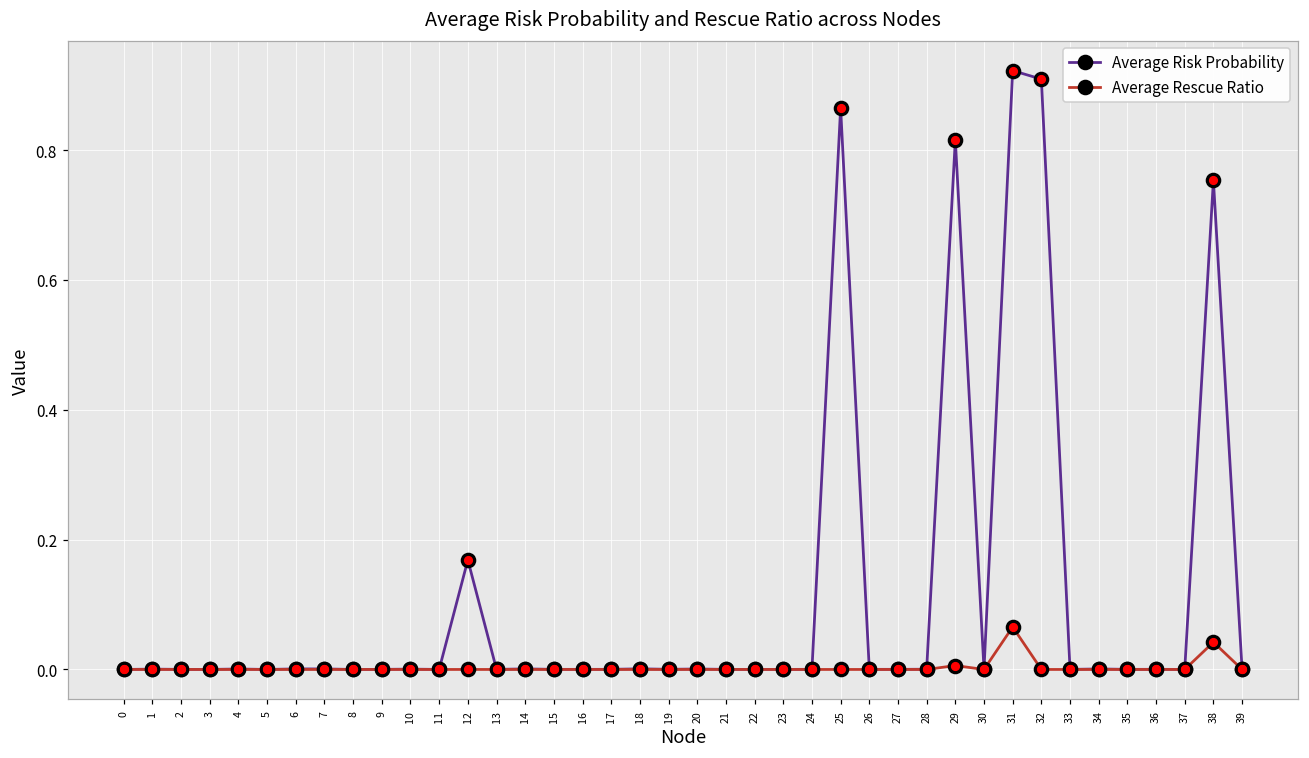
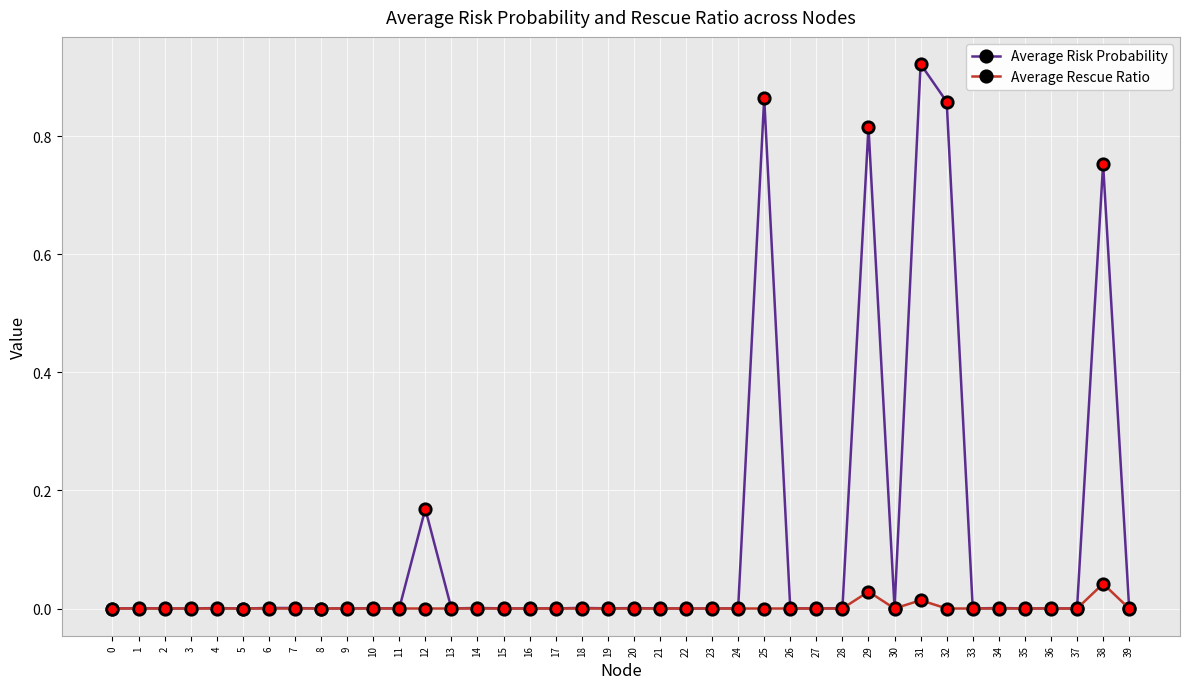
  {
    "Average Risk Probability": {
      "12": 0.17,
      "25": 0.87,
      "29": 0.82,
      "31": 0.92,
-     "32": 0.91,
+     "32": 0.86,
      "38": 0.75
    },
    "Average Rescue Ratio": {
      "12": 0.00,
      "25": 0.00,
-     "29": 0.01,
-     "31": 0.07,
+     "29": 0.03,
+     "31": 0.01,
      "32": 0.00,
      "38": 0.04
    }
  }
